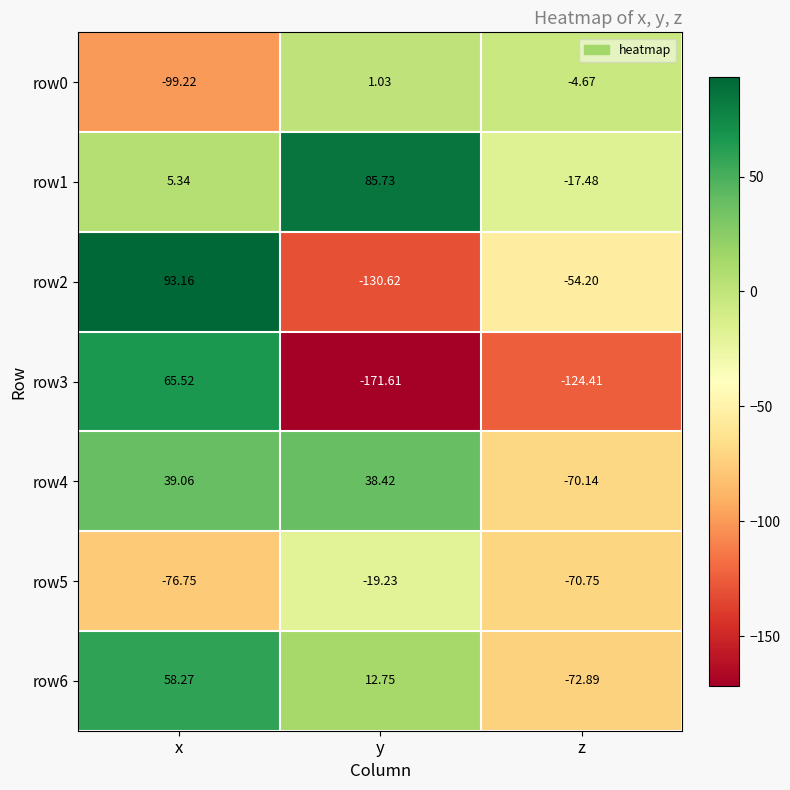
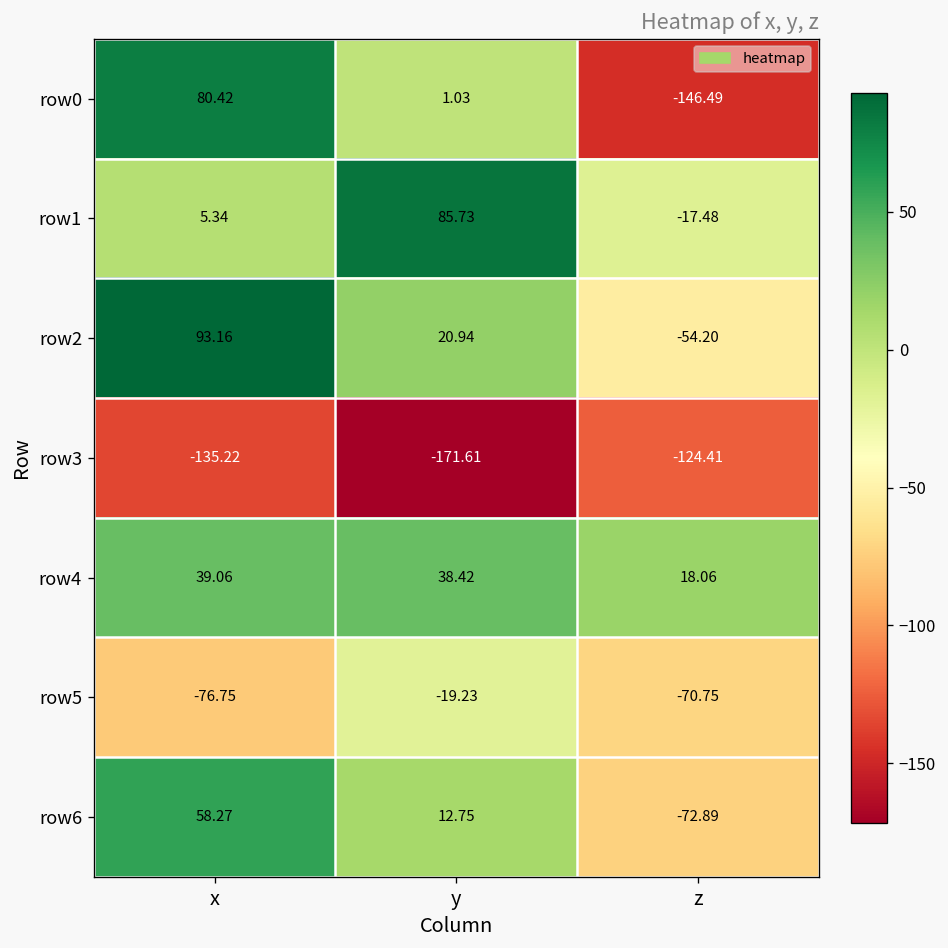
  {
    "row0": {
-     "x": -99.22,
+     "x": 80.42,
      "y": 1.03,
-     "z": -4.67
+     "z": -146.49
    },
    "row1": {
      "x": 5.34,
      "y": 85.73,
      "z": -17.48
    },
    "row2": {
      "x": 93.16,
-     "y": -130.62,
+     "y": 20.94,
      "z": -54.20
    },
    "row3": {
-     "x": 65.52,
+     "x": -135.22,
      "y": -171.61,
      "z": -124.41
    },
    "row4": {
      "x": 39.06,
      "y": 38.42,
-     "z": -70.14
+     "z": 18.06
    },
    "row5": {
      "x": -76.75,
      "y": -19.23,
      "z": -70.75
    },
    "row6": {
      "x": 58.27,
      "y": 12.75,
      "z": -72.89
    }
  }
